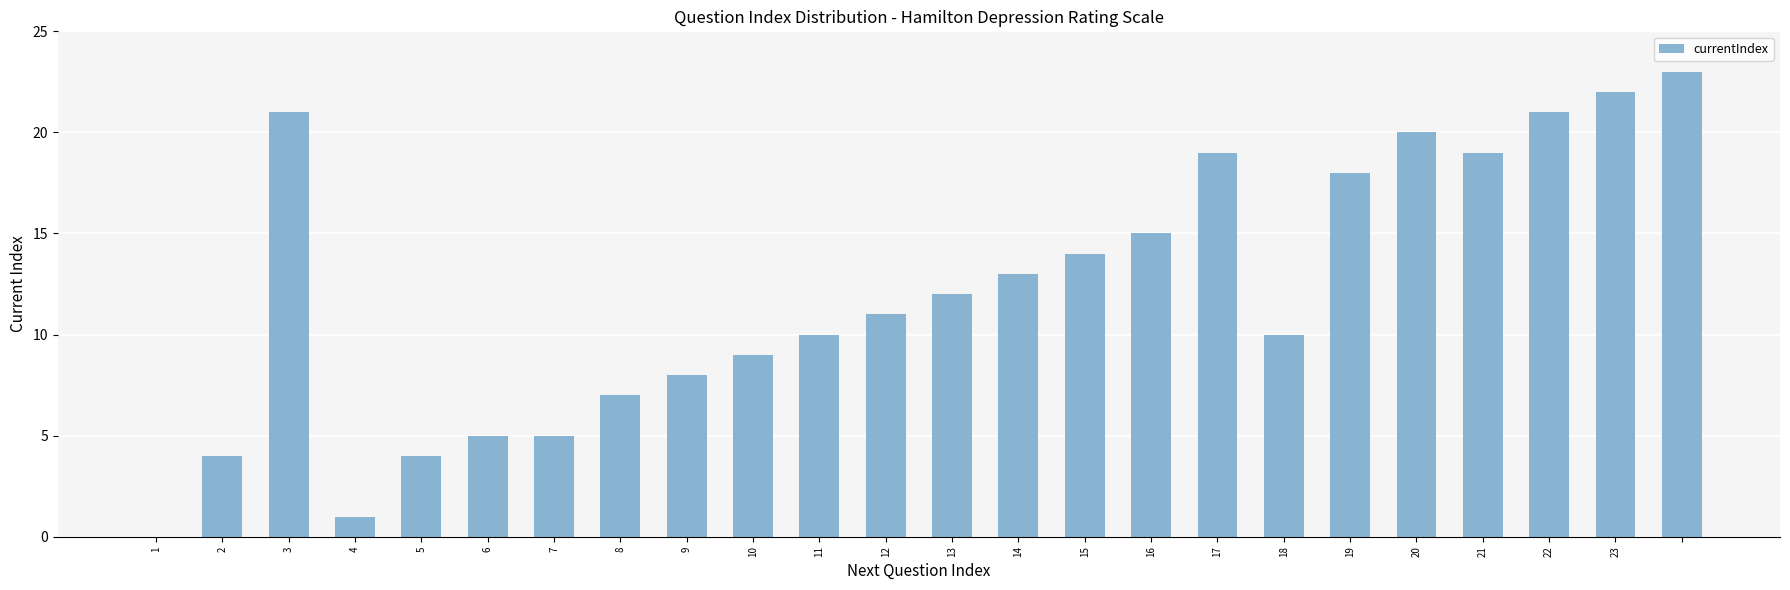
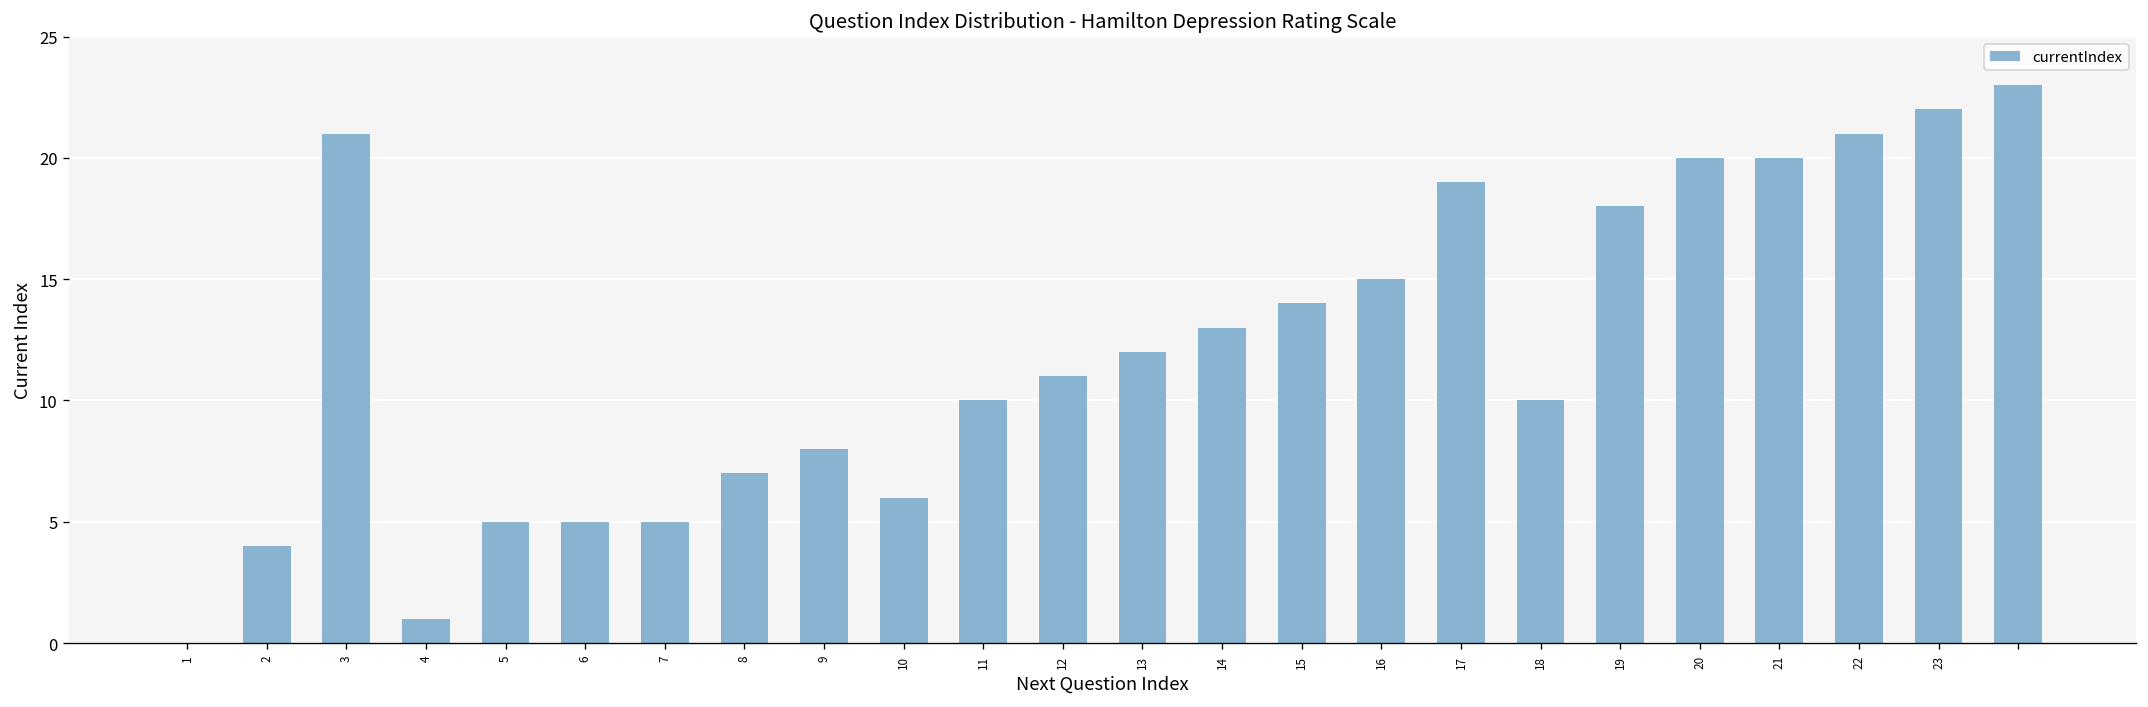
  {
    "1": 0,
    "2": 4,
    "3": 21,
    "4": 1,
-   "5": 4,
+   "5": 5,
    "6": 5,
    "7": 5,
    "8": 7,
    "9": 8,
-   "10": 9,
+   "10": 6,
    "11": 10,
    "12": 11,
    "13": 12,
    "14": 13,
    "15": 14,
    "16": 15,
    "17": 19,
    "18": 10,
    "19": 18,
    "20": 20,
-   "21": 19,
+   "21": 20,
    "22": 21,
    "23": 22
  }
